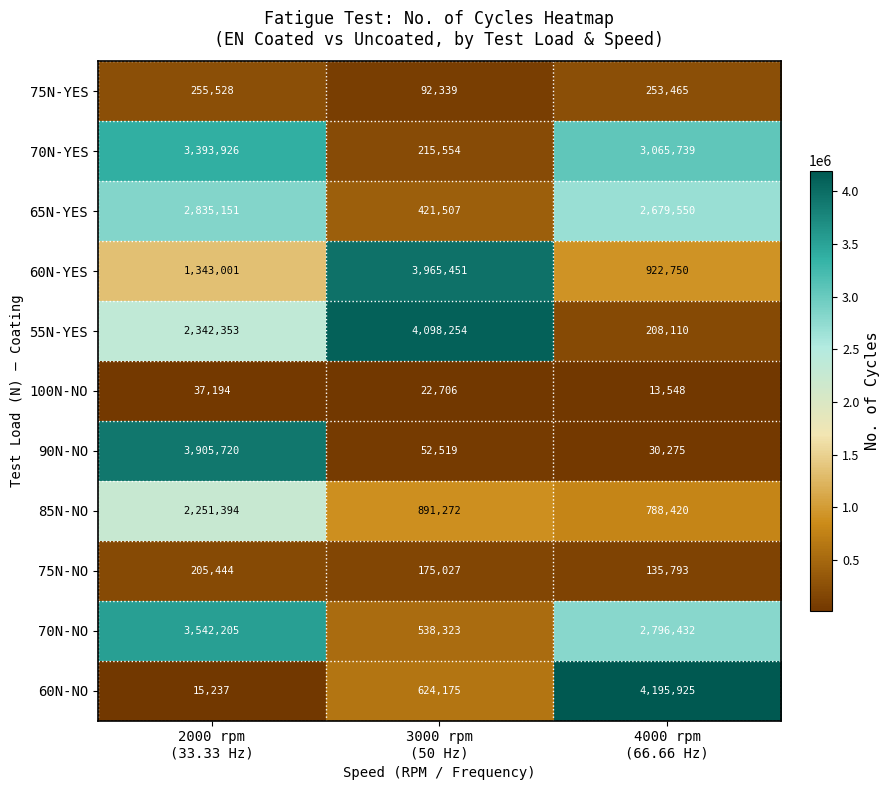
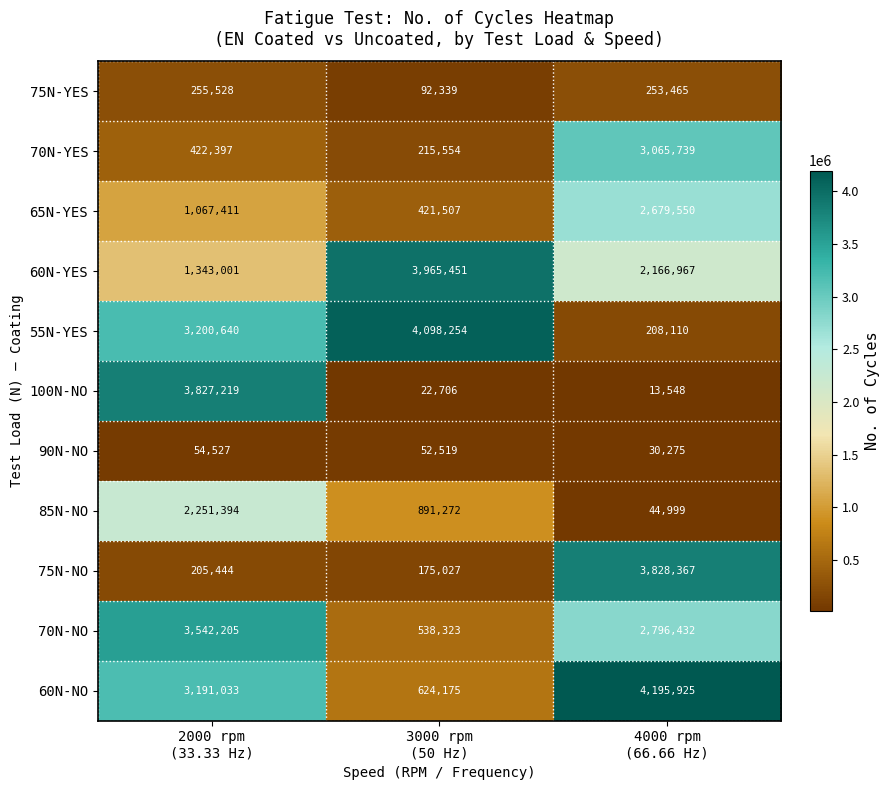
  {
    "75N-YES": {
      "2000 rpm (33.33 Hz)": "255,528",
      "3000 rpm (50 Hz)": "92,339",
      "4000 rpm (66.66 Hz)": "253,465"
    },
    "70N-YES": {
-     "2000 rpm (33.33 Hz)": "3,393,926",
+     "2000 rpm (33.33 Hz)": "422,397",
      "3000 rpm (50 Hz)": "215,554",
      "4000 rpm (66.66 Hz)": "3,065,739"
    },
    "65N-YES": {
-     "2000 rpm (33.33 Hz)": "2,835,151",
+     "2000 rpm (33.33 Hz)": "1,067,411",
      "3000 rpm (50 Hz)": "421,507",
      "4000 rpm (66.66 Hz)": "2,679,550"
    },
    "60N-YES": {
      "2000 rpm (33.33 Hz)": "1,343,001",
      "3000 rpm (50 Hz)": "3,965,451",
-     "4000 rpm (66.66 Hz)": "922,750"
+     "4000 rpm (66.66 Hz)": "2,166,967"
    },
    "55N-YES": {
-     "2000 rpm (33.33 Hz)": "2,342,353",
+     "2000 rpm (33.33 Hz)": "3,200,640",
      "3000 rpm (50 Hz)": "4,098,254",
      "4000 rpm (66.66 Hz)": "208,110"
    },
    "100N-NO": {
-     "2000 rpm (33.33 Hz)": "37,194",
+     "2000 rpm (33.33 Hz)": "3,827,219",
      "3000 rpm (50 Hz)": "22,706",
      "4000 rpm (66.66 Hz)": "13,548"
    },
    "90N-NO": {
-     "2000 rpm (33.33 Hz)": "3,905,720",
+     "2000 rpm (33.33 Hz)": "54,527",
      "3000 rpm (50 Hz)": "52,519",
      "4000 rpm (66.66 Hz)": "30,275"
    },
    "85N-NO": {
      "2000 rpm (33.33 Hz)": "2,251,394",
      "3000 rpm (50 Hz)": "891,272",
-     "4000 rpm (66.66 Hz)": "788,420"
+     "4000 rpm (66.66 Hz)": "44,999"
    },
    "75N-NO": {
      "2000 rpm (33.33 Hz)": "205,444",
      "3000 rpm (50 Hz)": "175,027",
-     "4000 rpm (66.66 Hz)": "135,793"
+     "4000 rpm (66.66 Hz)": "3,828,367"
    },
    "70N-NO": {
      "2000 rpm (33.33 Hz)": "3,542,205",
      "3000 rpm (50 Hz)": "538,323",
      "4000 rpm (66.66 Hz)": "2,796,432"
    },
    "60N-NO": {
-     "2000 rpm (33.33 Hz)": "15,237",
+     "2000 rpm (33.33 Hz)": "3,191,033",
      "3000 rpm (50 Hz)": "624,175",
      "4000 rpm (66.66 Hz)": "4,195,925"
    }
  }
